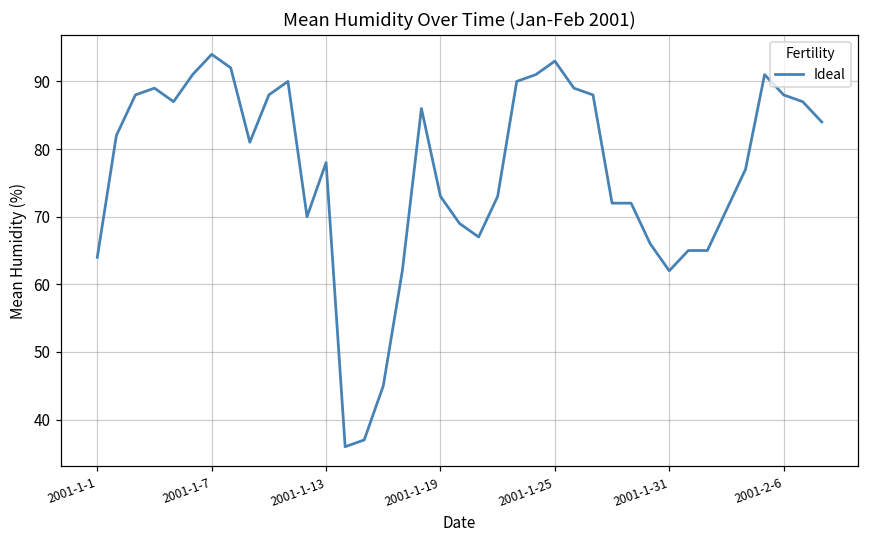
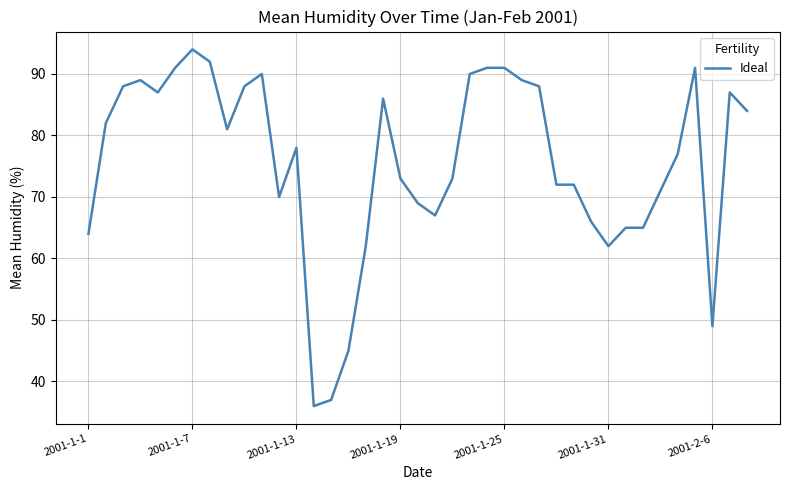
  {
    "2001-1-1": 64,
    "2001-1-7": 94,
    "2001-1-13": 78,
    "2001-1-19": 73,
-   "2001-1-25": 93,
+   "2001-1-25": 91,
    "2001-1-31": 62,
-   "2001-2-6": 88
+   "2001-2-6": 49
  }
